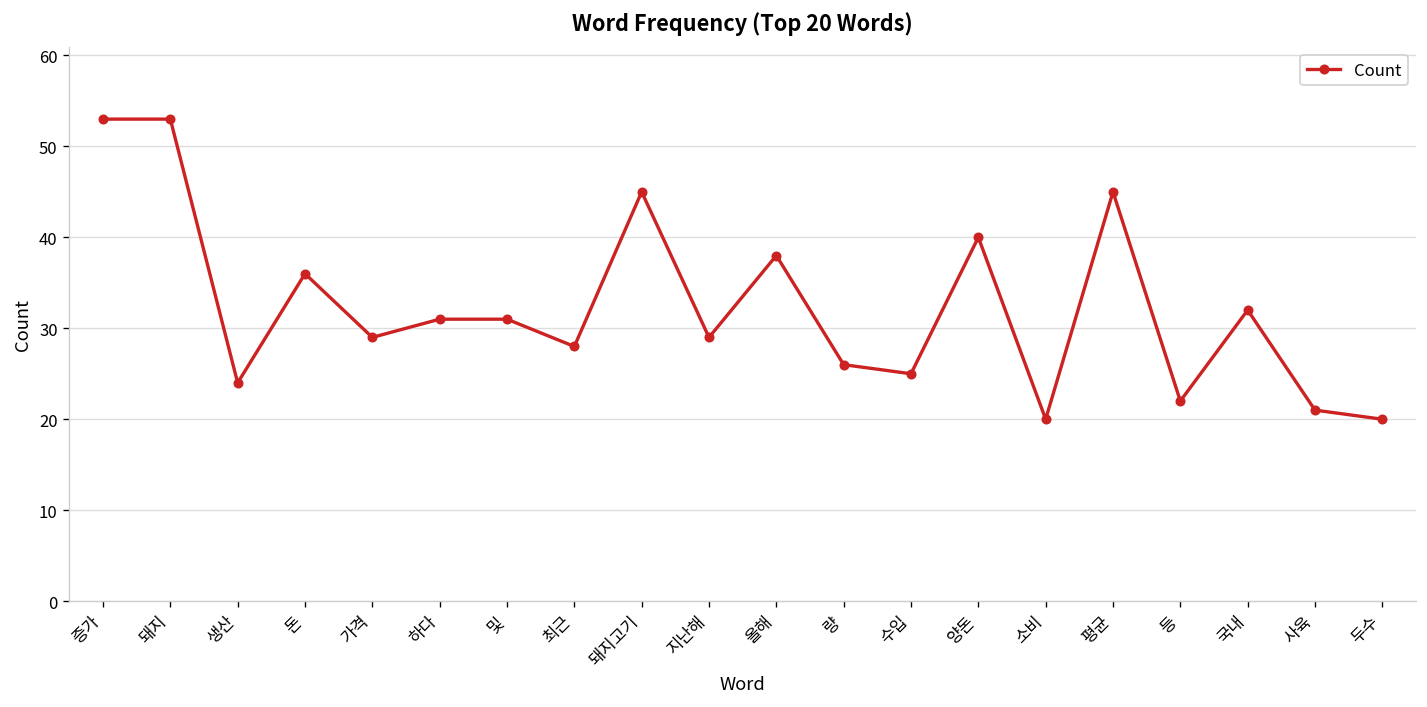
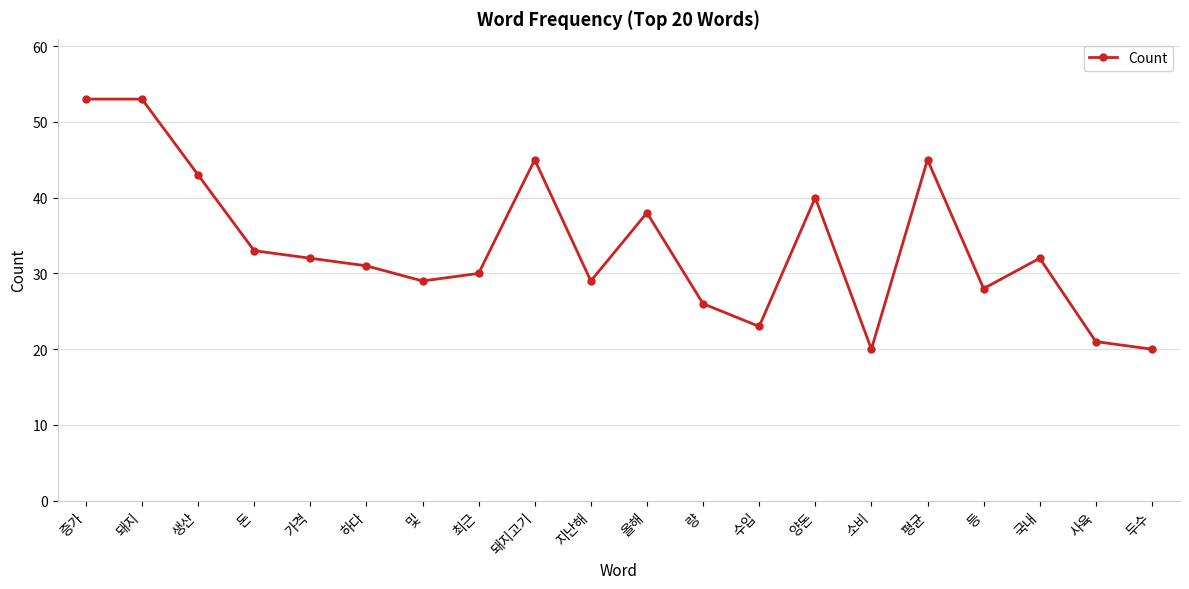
  {
    "증가": 53,
    "돼지": 53,
-   "생산": 24,
-   "돈": 36,
-   "가격": 29,
+   "생산": 43,
+   "돈": 33,
+   "가격": 32,
    "하다": 31,
-   "및": 31,
-   "최근": 28,
+   "및": 29,
+   "최근": 30,
    "돼지고기": 45,
    "지난해": 29,
    "올해": 38,
    "량": 26,
-   "수입": 25,
+   "수입": 23,
    "양돈": 40,
    "소비": 20,
    "평균": 45,
-   "등": 22,
+   "등": 28,
    "국내": 32,
    "사육": 21,
    "두수": 20
  }
